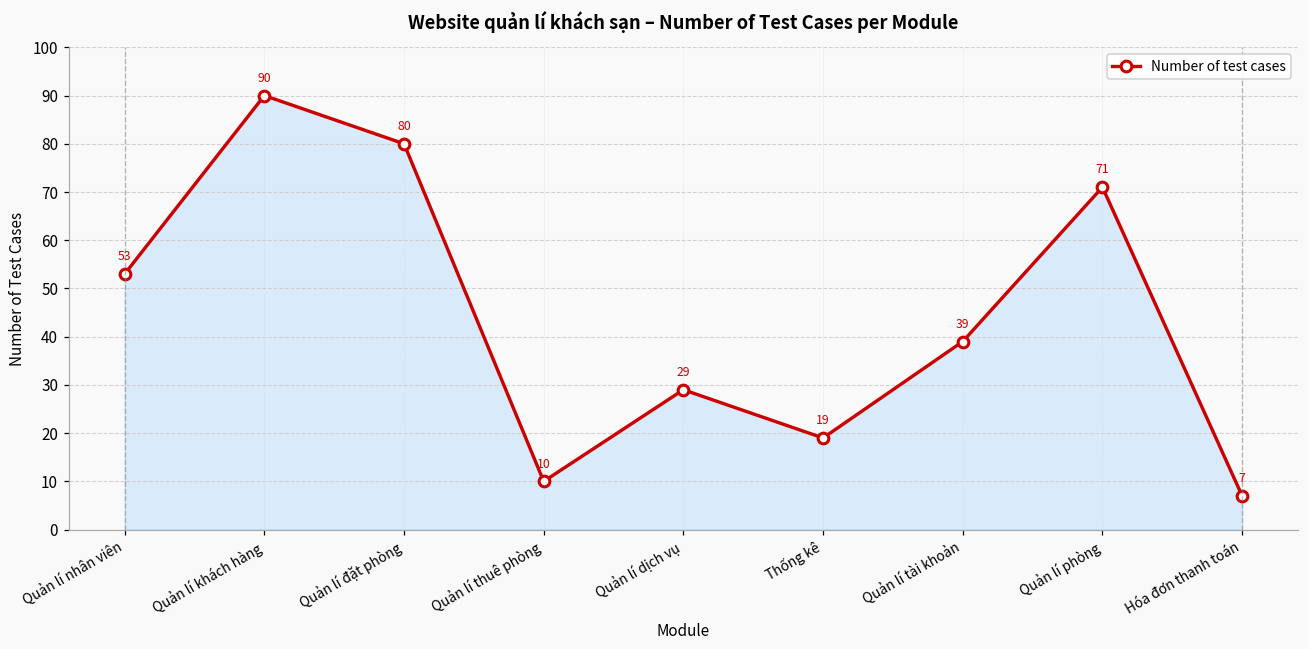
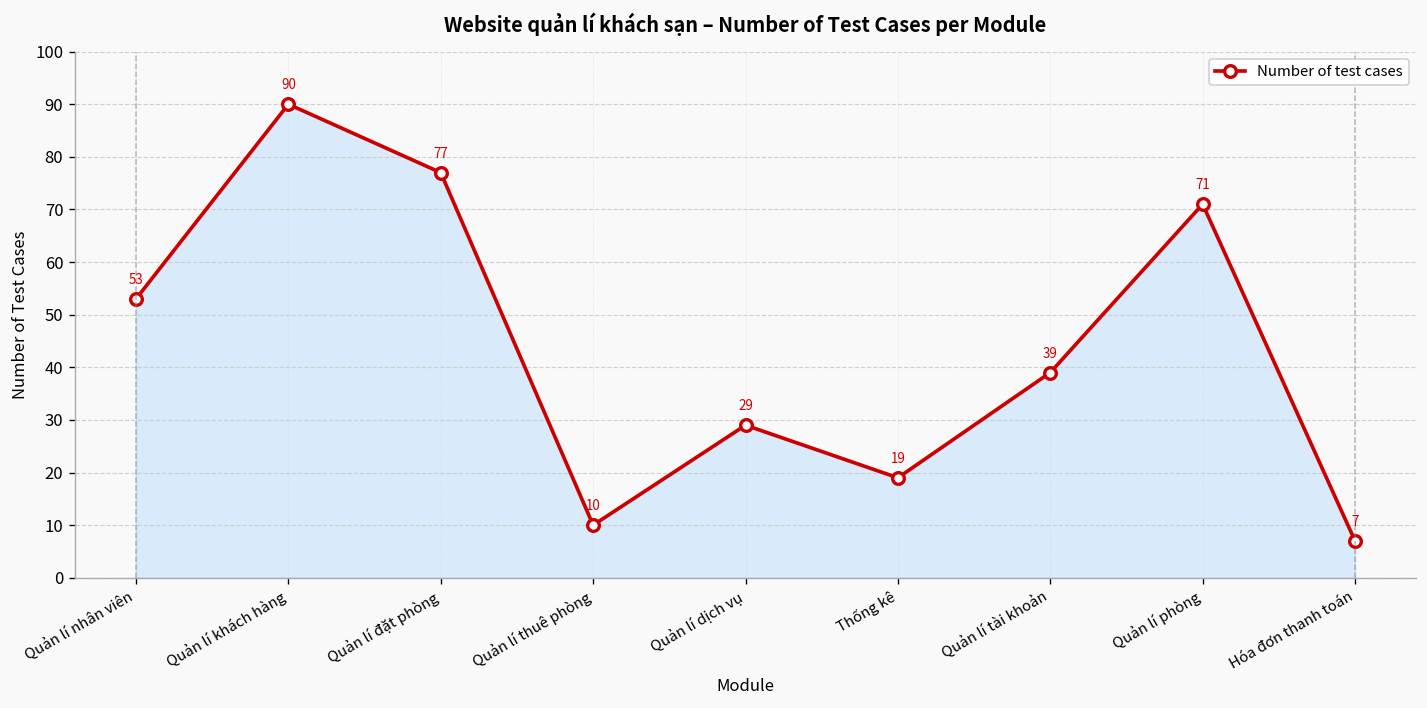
  {
    "Quản lí nhân viên": 53,
    "Quản lí khách hàng": 90,
-   "Quản lí đặt phòng": 80,
+   "Quản lí đặt phòng": 77,
    "Quản lí thuê phòng": 10,
    "Quản lí dịch vụ": 29,
    "Thống kê": 19,
    "Quản lí tài khoản": 39,
    "Quản lí phòng": 71,
    "Hóa đơn thanh toán": 7
  }
